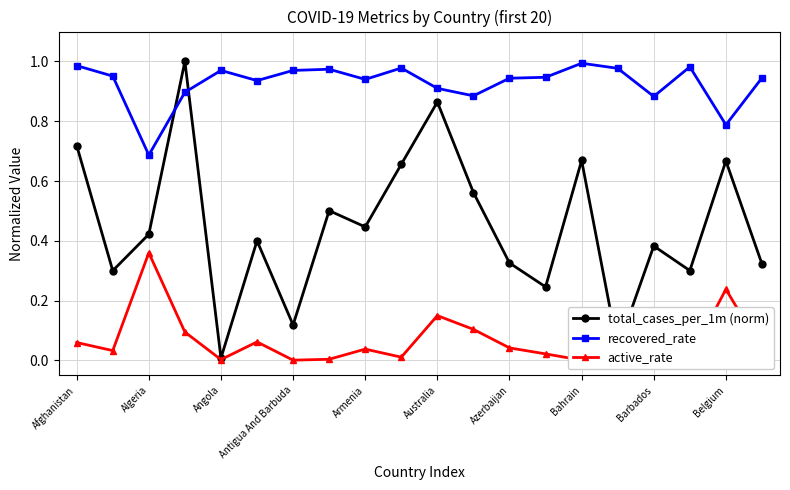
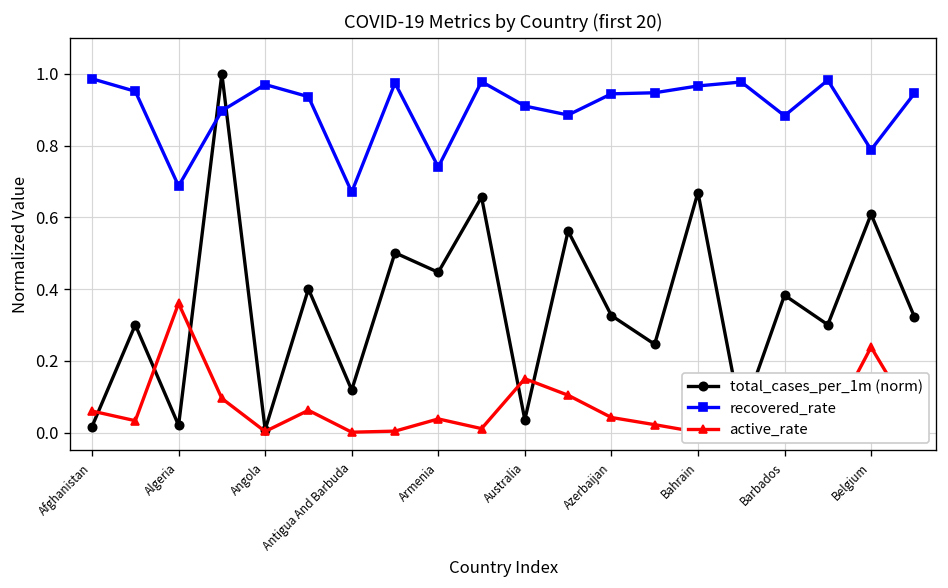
  {
    "total_cases_per_1m (norm)": {
-     "Afghanistan": 0.72,
-     "Algeria": 0.42,
+     "Afghanistan": 0.02,
+     "Algeria": 0.02,
      "Antigua And Barbuda": 0.12,
      "Armenia": 0.45,
-     "Australia": 0.86,
+     "Australia": 0.04,
      "Azerbaijan": 0.33,
      "Bahrain": 0.67,
      "Barbados": 0.38,
-     "Belgium": 0.67
+     "Belgium": 0.61
    },
    "recovered_rate": {
      "Afghanistan": 0.99,
      "Algeria": 0.69,
      "Angola": 0.97,
-     "Antigua And Barbuda": 0.97,
-     "Armenia": 0.94,
+     "Antigua And Barbuda": 0.67,
+     "Armenia": 0.74,
      "Australia": 0.91,
      "Azerbaijan": 0.94,
-     "Bahrain": 0.99,
+     "Bahrain": 0.97,
      "Barbados": 0.88,
      "Belgium": 0.79
    },
    "active_rate": {
      "Afghanistan": 0.06,
      "Algeria": 0.36,
      "Antigua And Barbuda": 0.00,
      "Armenia": 0.04,
      "Australia": 0.15,
      "Azerbaijan": 0.04,
      "Belgium": 0.24
    }
  }
